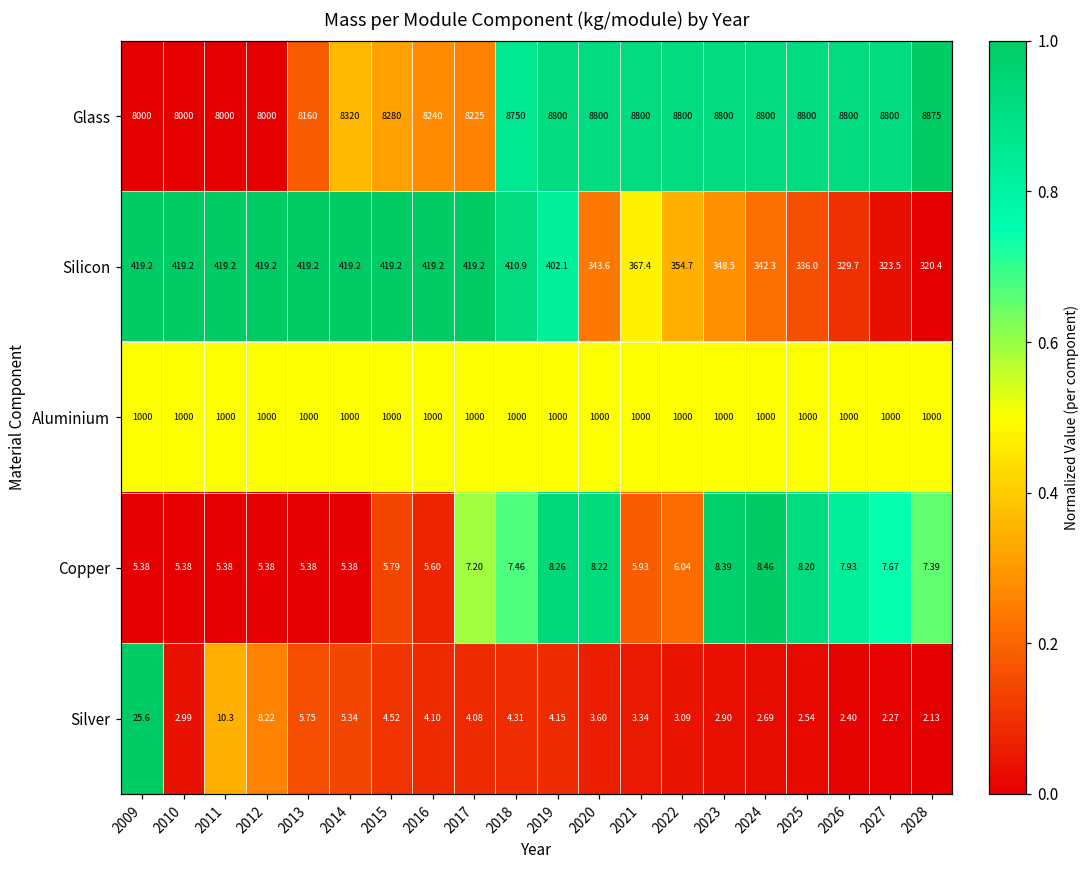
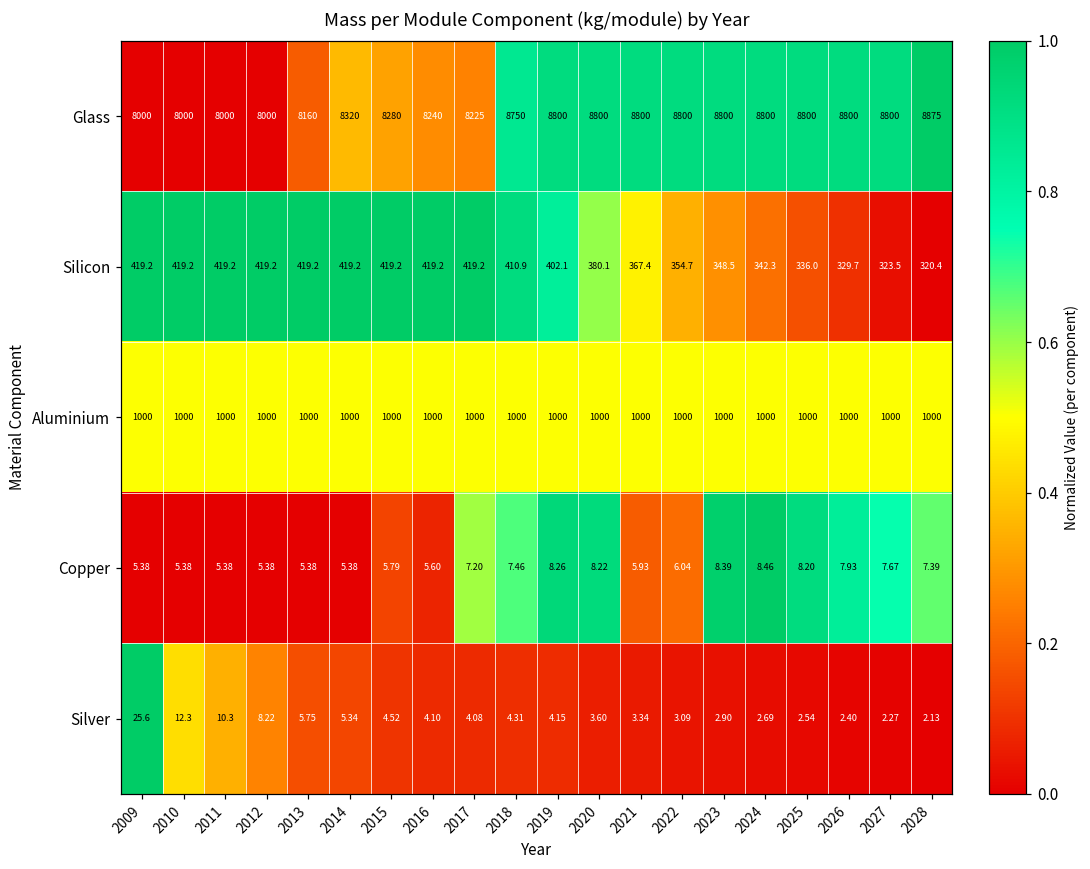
  {
    "Glass": {
      "2009": 8000,
      "2010": 8000,
      "2011": 8000,
      "2012": 8000,
      "2013": 8160,
      "2014": 8320,
      "2015": 8280,
      "2016": 8240,
      "2017": 8225,
      "2018": 8750,
      "2019": 8800,
      "2020": 8800,
      "2021": 8800,
      "2022": 8800,
      "2023": 8800,
      "2024": 8800,
      "2025": 8800,
      "2026": 8800,
      "2027": 8800,
      "2028": 8875
    },
    "Silicon": {
      "2009": 419.2,
      "2010": 419.2,
      "2011": 419.2,
      "2012": 419.2,
      "2013": 419.2,
      "2014": 419.2,
      "2015": 419.2,
      "2016": 419.2,
      "2017": 419.2,
      "2018": 410.9,
      "2019": 402.1,
-     "2020": 343.6,
+     "2020": 380.1,
      "2021": 367.4,
      "2022": 354.7,
      "2023": 348.5,
      "2024": 342.3,
      "2025": 336.0,
      "2026": 329.7,
      "2027": 323.5,
      "2028": 320.4
    },
    "Aluminium": {
      "2009": 1000,
      "2010": 1000,
      "2011": 1000,
      "2012": 1000,
      "2013": 1000,
      "2014": 1000,
      "2015": 1000,
      "2016": 1000,
      "2017": 1000,
      "2018": 1000,
      "2019": 1000,
      "2020": 1000,
      "2021": 1000,
      "2022": 1000,
      "2023": 1000,
      "2024": 1000,
      "2025": 1000,
      "2026": 1000,
      "2027": 1000,
      "2028": 1000
    },
    "Copper": {
      "2009": 5.38,
      "2010": 5.38,
      "2011": 5.38,
      "2012": 5.38,
      "2013": 5.38,
      "2014": 5.38,
      "2015": 5.79,
      "2016": 5.60,
      "2017": 7.20,
      "2018": 7.46,
      "2019": 8.26,
      "2020": 8.22,
      "2021": 5.93,
      "2022": 6.04,
      "2023": 8.39,
      "2024": 8.46,
      "2025": 8.20,
      "2026": 7.93,
      "2027": 7.67,
      "2028": 7.39
    },
    "Silver": {
      "2009": 25.6,
-     "2010": 2.99,
+     "2010": 12.3,
      "2011": 10.3,
      "2012": 8.22,
      "2013": 5.75,
      "2014": 5.34,
      "2015": 4.52,
      "2016": 4.10,
      "2017": 4.08,
      "2018": 4.31,
      "2019": 4.15,
      "2020": 3.60,
      "2021": 3.34,
      "2022": 3.09,
      "2023": 2.90,
      "2024": 2.69,
      "2025": 2.54,
      "2026": 2.40,
      "2027": 2.27,
      "2028": 2.13
    }
  }
